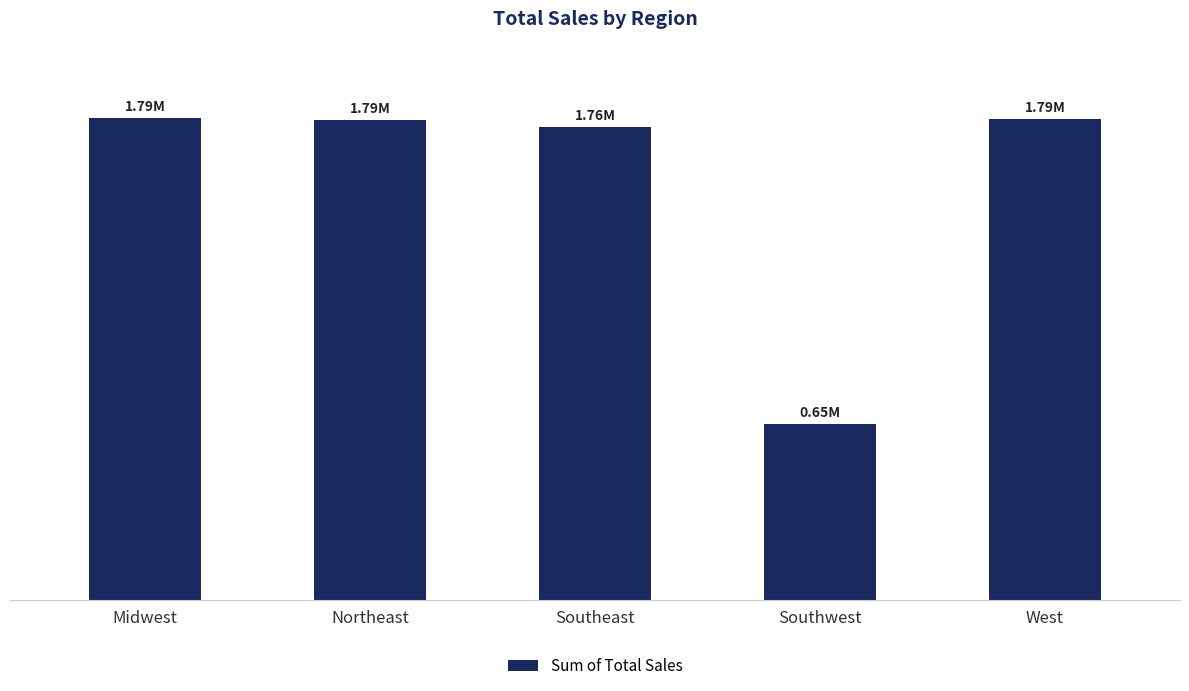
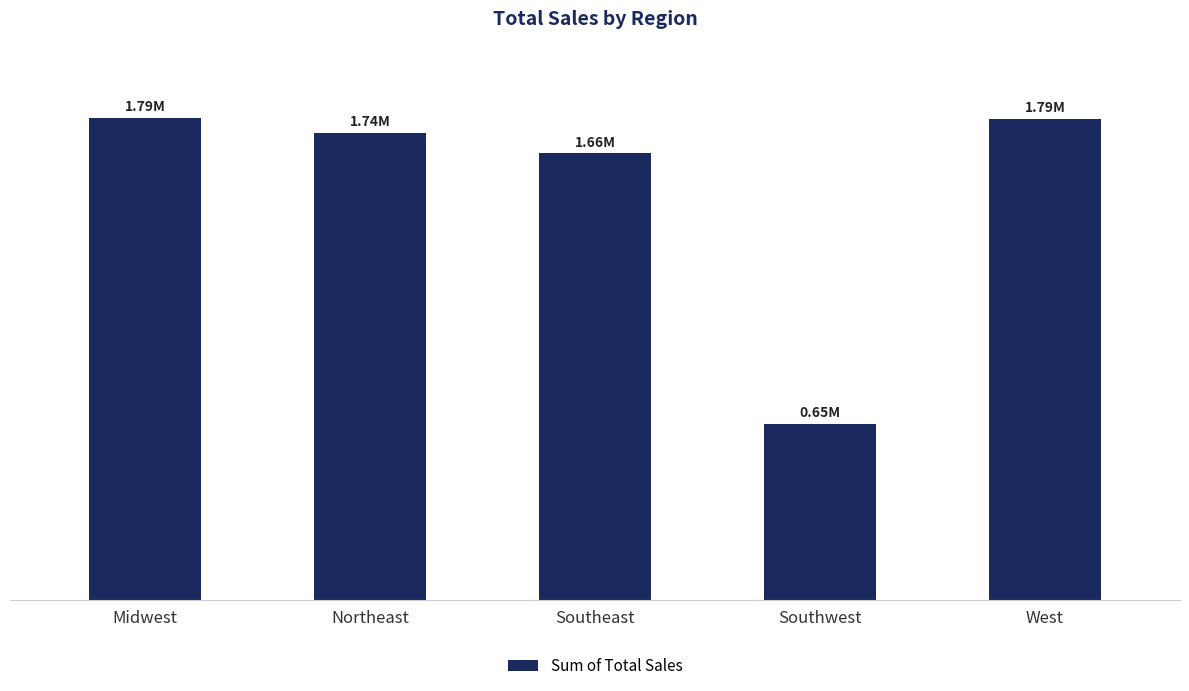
  {
    "Midwest": "1.79M",
-   "Northeast": "1.79M",
-   "Southeast": "1.76M",
+   "Northeast": "1.74M",
+   "Southeast": "1.66M",
    "Southwest": "0.65M",
    "West": "1.79M"
  }
